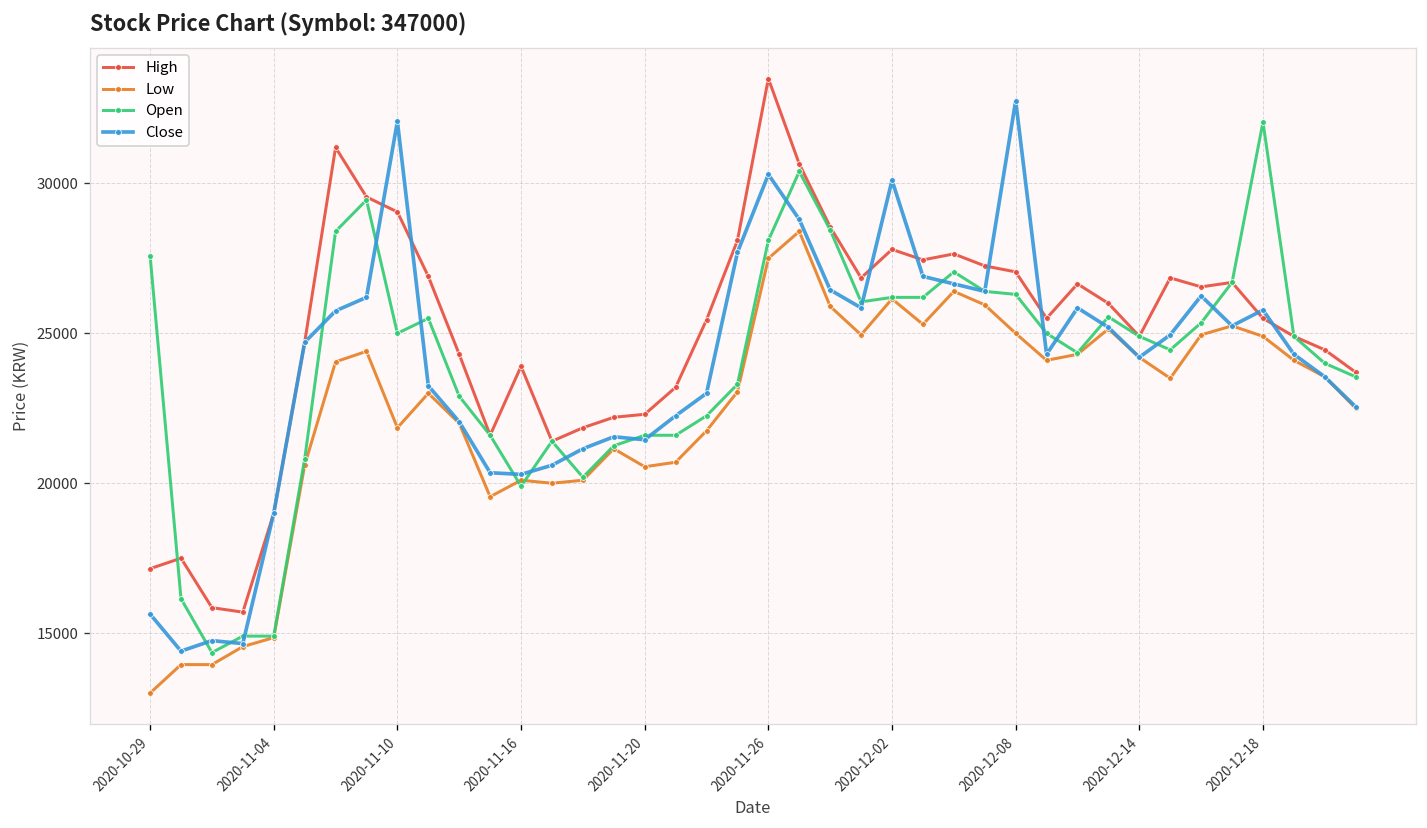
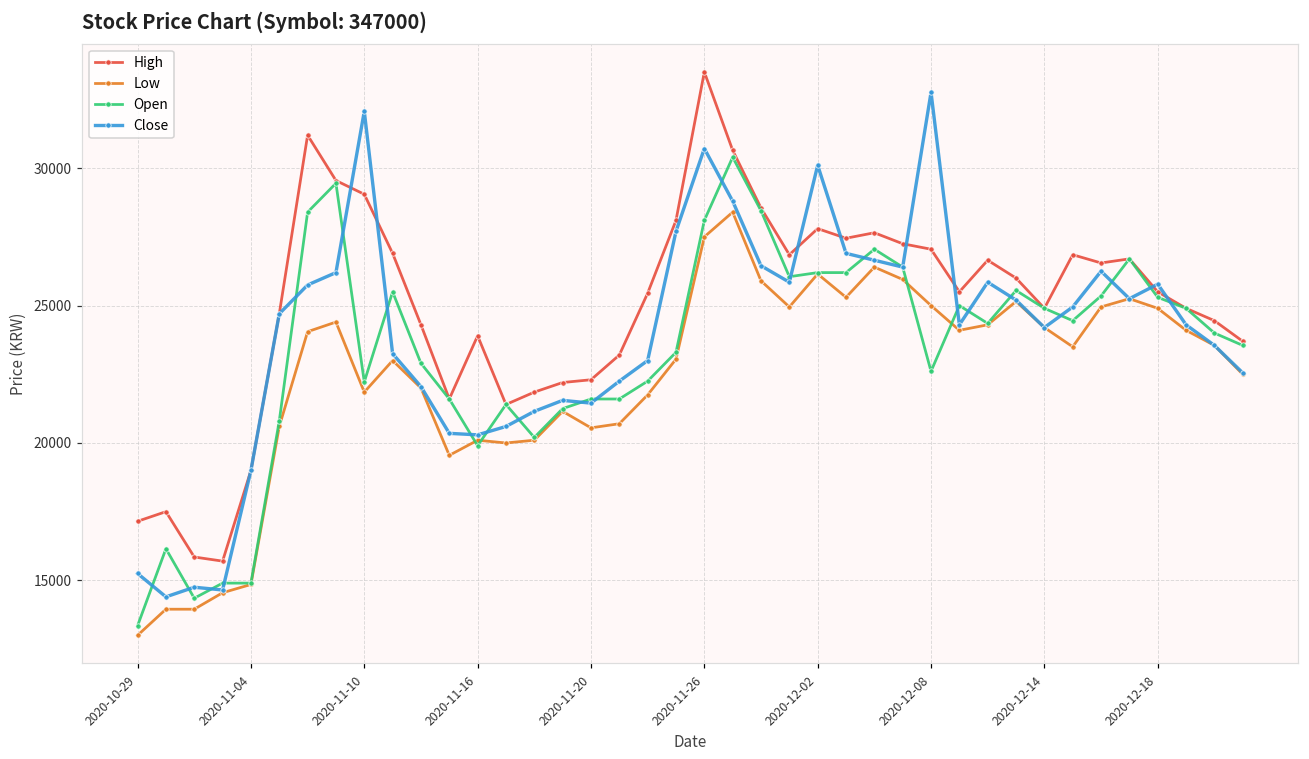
  {
    "Open": {
-     "2020-10-29": 27600,
-     "2020-11-10": 25000,
+     "2020-10-29": 13400,
+     "2020-11-10": 22200,
      "2020-11-16": 19900,
      "2020-11-20": 21600,
      "2020-11-26": 28100,
-     "2020-12-08": 26300,
-     "2020-12-18": 32000
+     "2020-12-08": 22600,
+     "2020-12-18": 25300
    },
    "Close": {
-     "2020-10-29": 15600,
+     "2020-10-29": 15300,
      "2020-11-10": 32100,
      "2020-11-16": 20300,
      "2020-11-20": 21500,
-     "2020-11-26": 30300,
+     "2020-11-26": 30700,
      "2020-12-02": 30100,
      "2020-12-08": 32800,
      "2020-12-18": 25800
    }
  }
